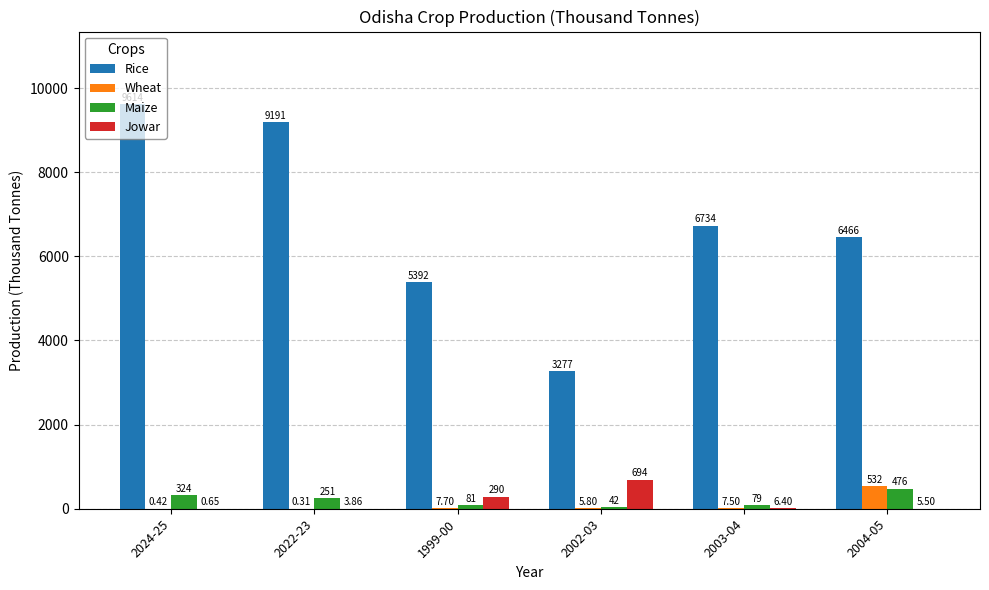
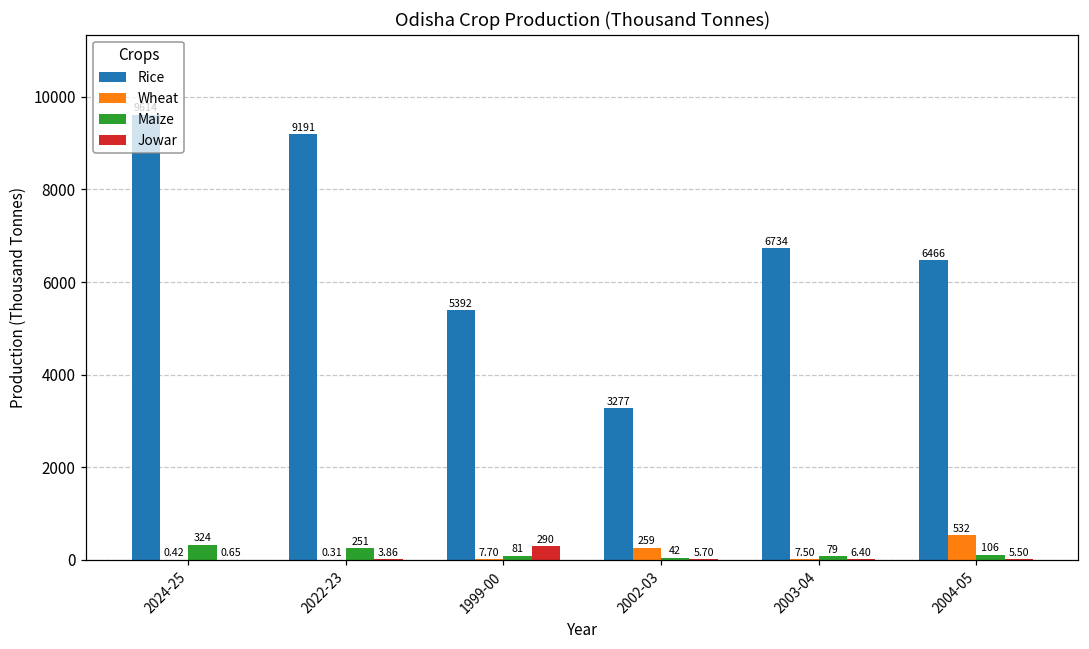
  {
    "Rice": {
      "2022-23": 9191,
      "1999-00": 5392,
      "2002-03": 3277,
      "2003-04": 6734,
      "2004-05": 6466
    },
    "Wheat": {
      "2024-25": 0.42,
      "2022-23": 0.31,
      "1999-00": 7.70,
-     "2002-03": 5.80,
+     "2002-03": 259,
      "2003-04": 7.50,
      "2004-05": 532
    },
    "Maize": {
      "2024-25": 324,
      "2022-23": 251,
      "1999-00": 81,
      "2002-03": 42,
      "2003-04": 79,
-     "2004-05": 476
+     "2004-05": 106
    },
    "Jowar": {
      "2024-25": 0.65,
      "2022-23": 3.86,
      "1999-00": 290,
-     "2002-03": 694,
+     "2002-03": 5.70,
      "2003-04": 6.40,
      "2004-05": 5.50
    }
  }
